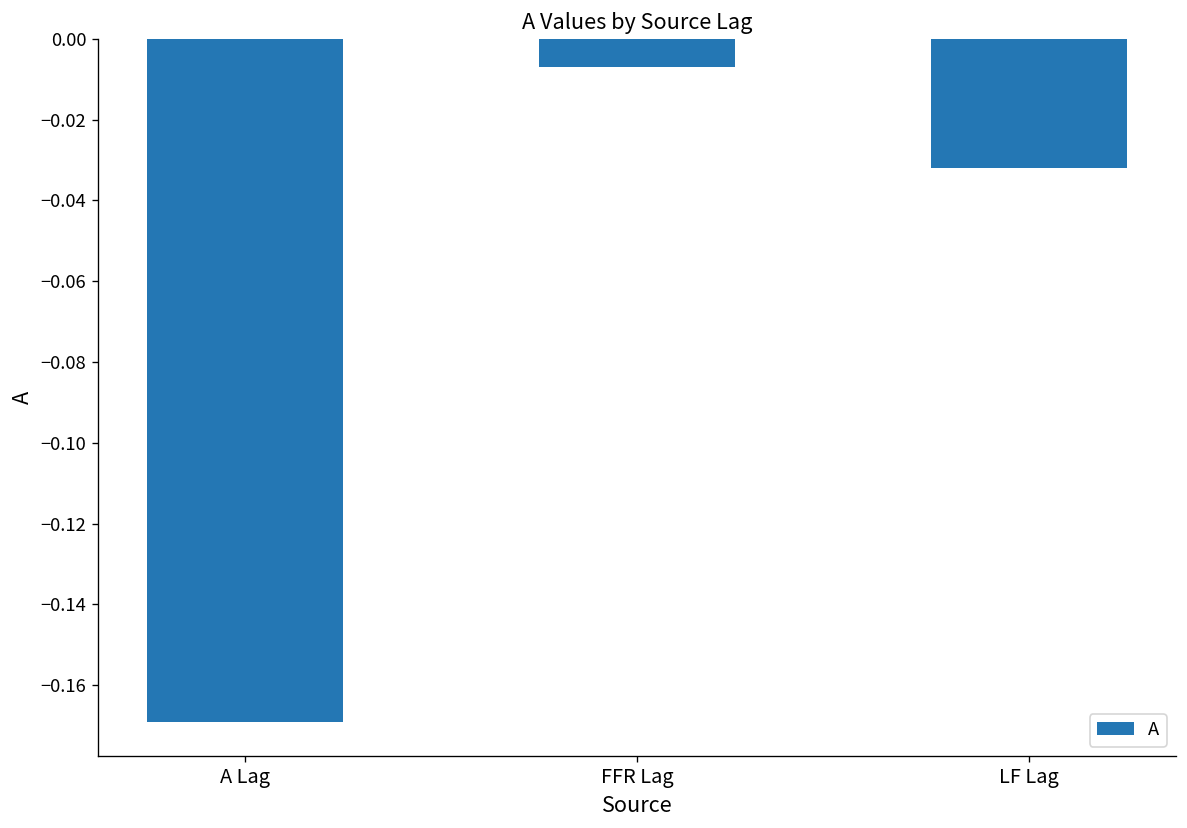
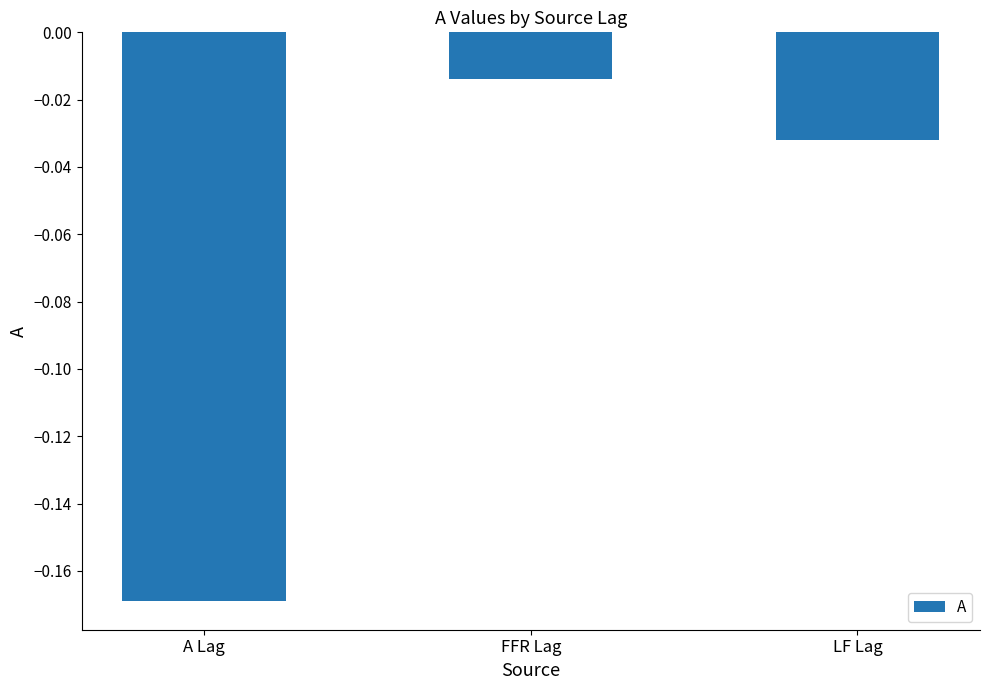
  {
    "A Lag": -0.169,
-   "FFR Lag": -0.007,
+   "FFR Lag": -0.014,
    "LF Lag": -0.032
  }
